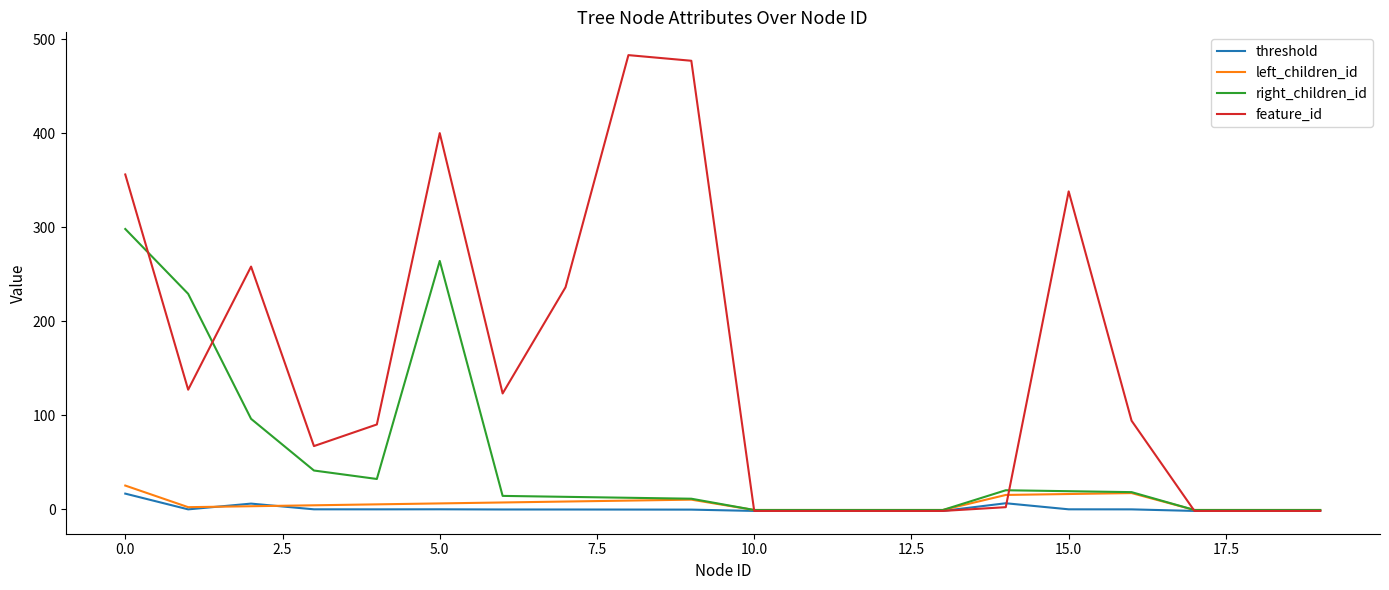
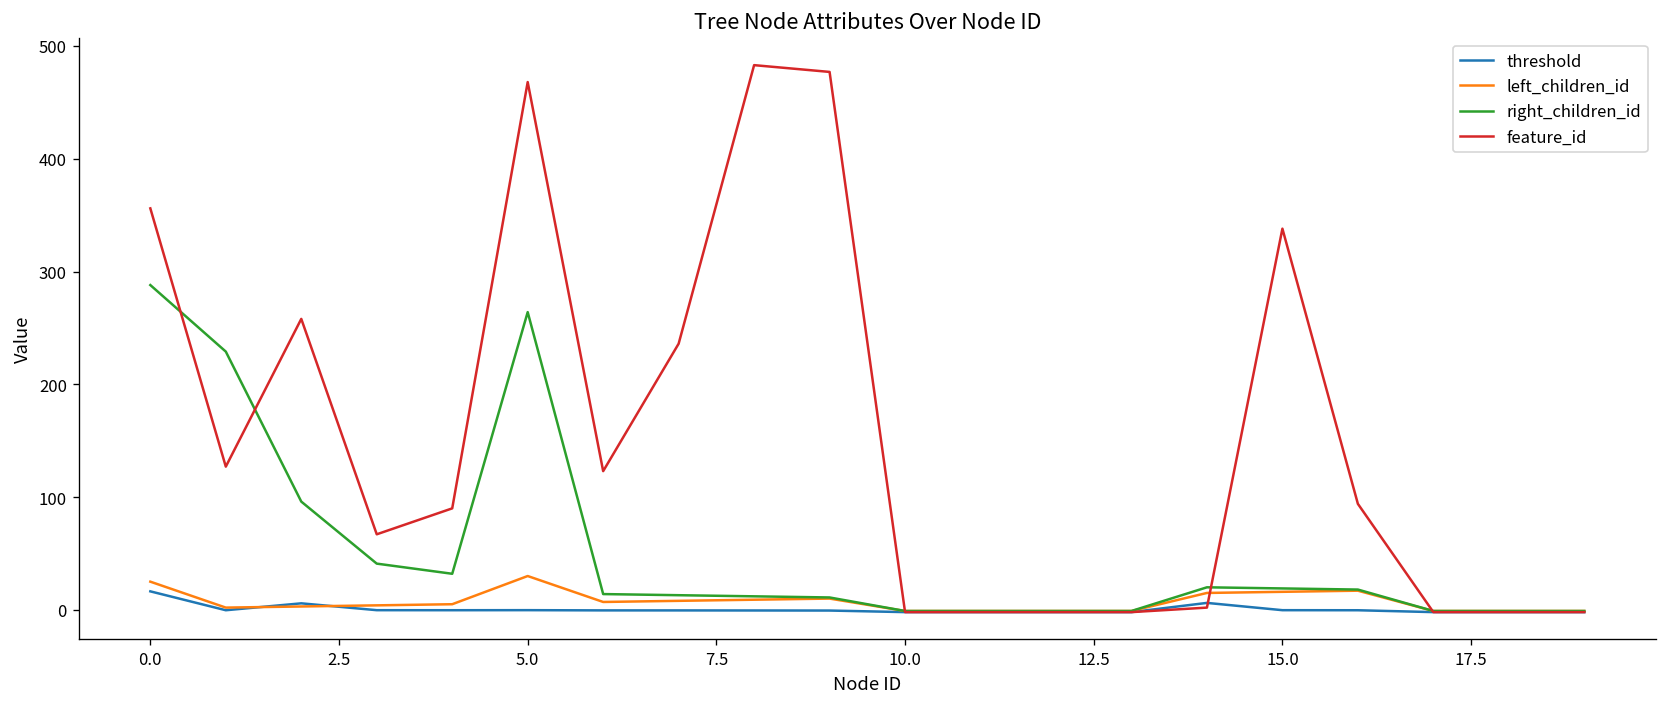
  {
    "threshold": {
      "0.0": 20,
      "5.0": 0,
      "15.0": 0
    },
    "left_children_id": {
      "0.0": 30,
-     "5.0": 10,
+     "5.0": 30,
      "15.0": 20
    },
    "right_children_id": {
-     "0.0": 300,
+     "0.0": 290,
      "5.0": 260,
      "15.0": 20
    },
    "feature_id": {
      "0.0": 360,
-     "5.0": 400,
+     "5.0": 470,
      "15.0": 340
    }
  }
